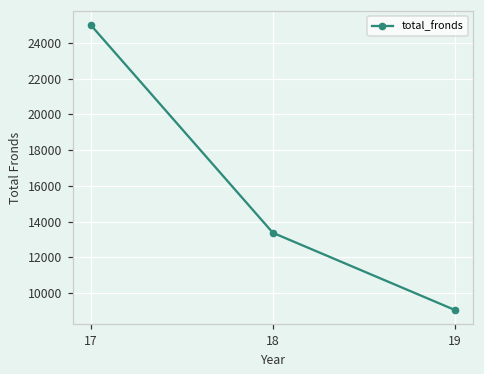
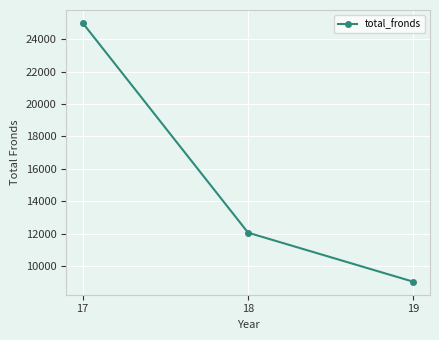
  {
    "17": 25000,
-   "18": 13400,
+   "18": 12100,
    "19": 9100
  }
